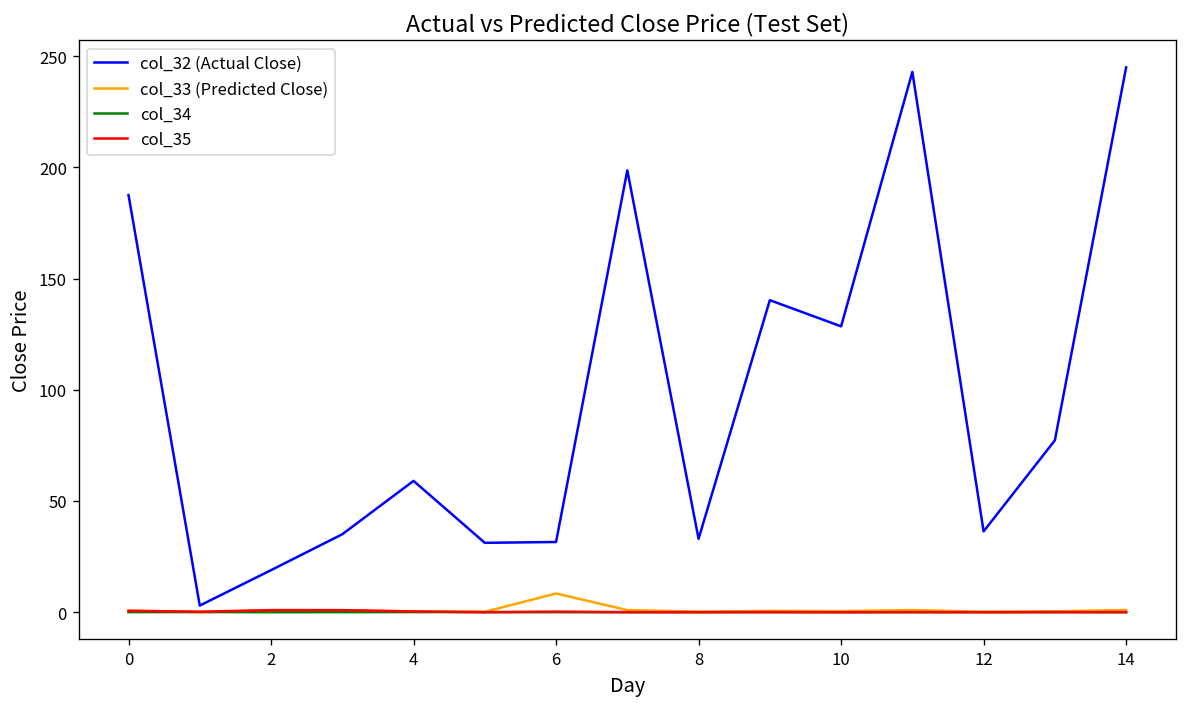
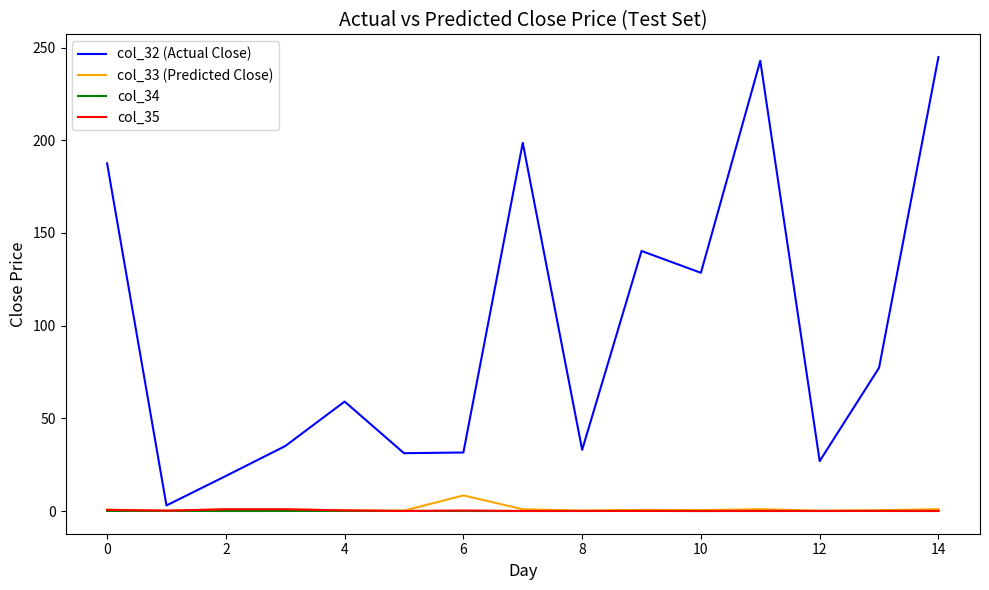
  {
    "col_32 (Actual Close)": {
      "0": 188,
      "2": 19,
      "4": 59,
      "6": 32,
      "8": 33,
      "10": 129,
-     "12": 36,
+     "12": 27,
      "14": 245
    },
    "col_33 (Predicted Close)": {
      "6": 8
    }
  }
